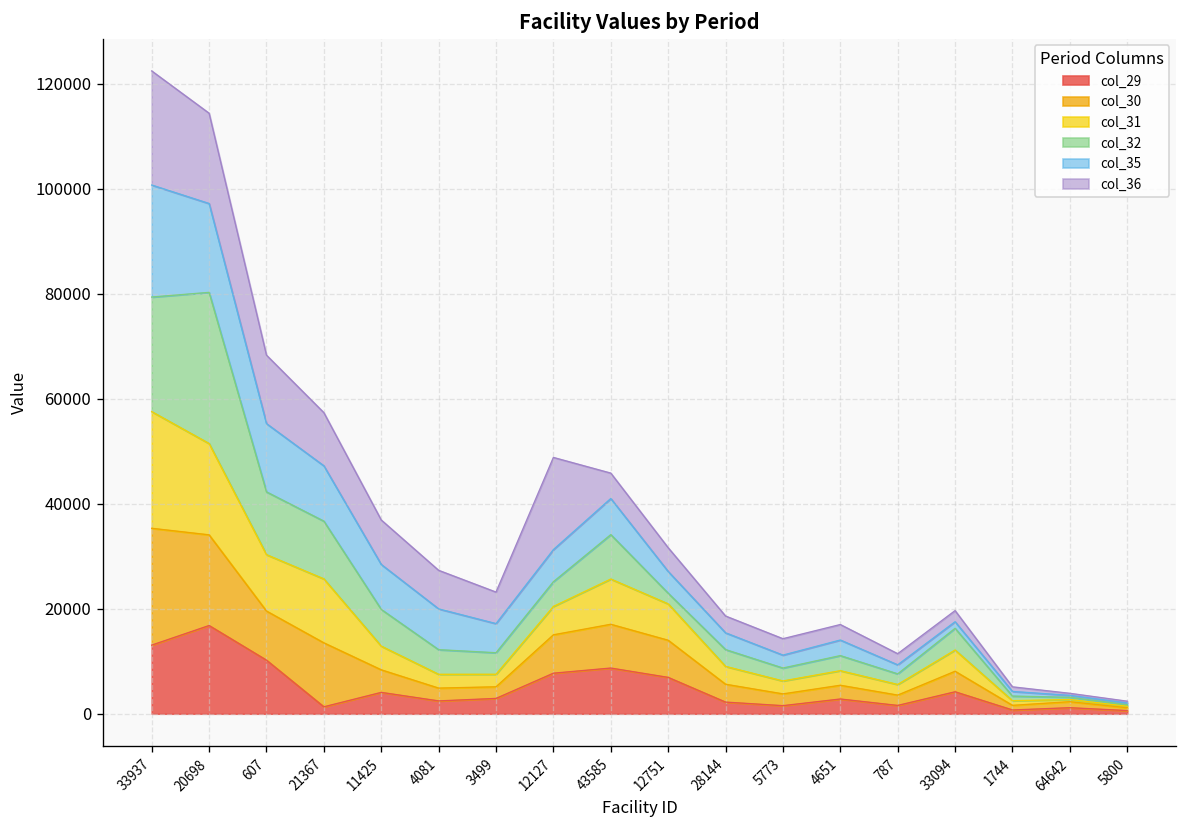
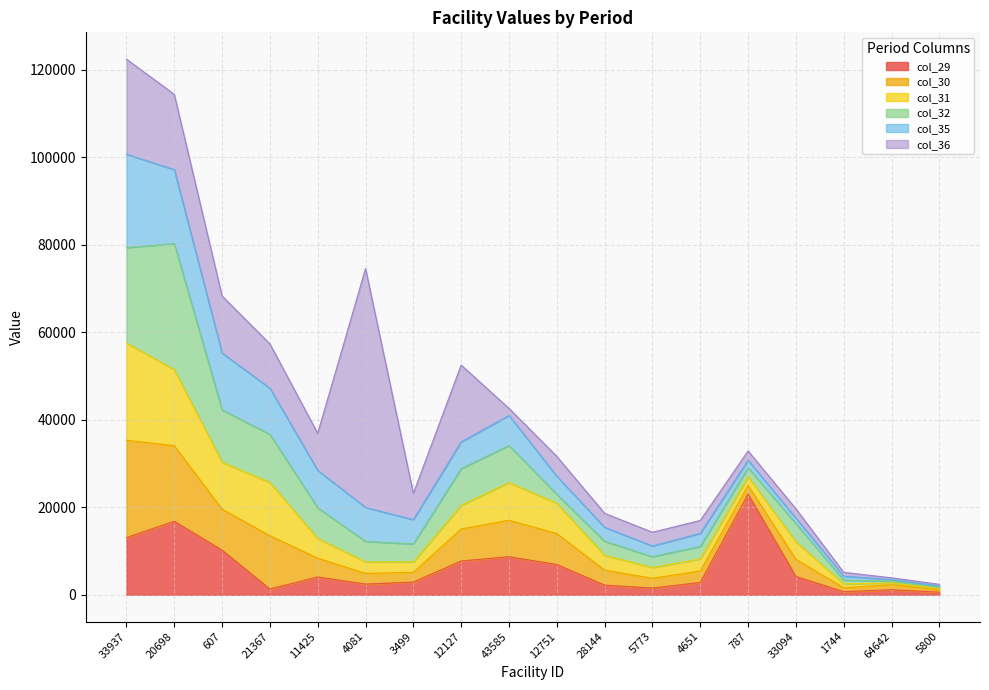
  {
    "col_29": {
      "33937": 13000,
      "20698": 17000,
      "607": 10000,
      "21367": 1000,
      "11425": 4000,
      "4081": 2000,
      "3499": 3000,
      "12127": 8000,
      "43585": 9000,
      "12751": 7000,
      "28144": 2000,
      "5773": 2000,
      "4651": 3000,
-     "787": 2000,
+     "787": 23000,
      "33094": 4000,
      "1744": 1000,
      "64642": 1000
    },
    "col_32": {
      "33937": 22000,
      "20698": 29000,
      "607": 12000,
      "21367": 11000,
      "11425": 7000,
      "4081": 5000,
      "3499": 4000,
-     "12127": 5000,
+     "12127": 8000,
      "43585": 8000,
      "12751": 2000,
      "28144": 3000,
      "5773": 2000,
      "4651": 3000,
      "787": 2000,
      "33094": 4000,
      "1744": 1000
    },
    "col_35": {
      "33937": 21000,
      "20698": 17000,
      "607": 13000,
      "21367": 11000,
      "11425": 9000,
      "4081": 8000,
      "3499": 6000,
      "12127": 6000,
      "43585": 7000,
      "12751": 4000,
      "28144": 3000,
      "5773": 2000,
      "4651": 3000,
      "787": 2000,
      "33094": 1000,
      "1744": 1000
    },
    "col_36": {
      "33937": 22000,
      "20698": 17000,
      "607": 13000,
      "21367": 10000,
      "11425": 8000,
-     "4081": 7000,
+     "4081": 55000,
      "3499": 6000,
      "12127": 18000,
-     "43585": 5000,
+     "43585": 2000,
      "12751": 5000,
      "28144": 3000,
      "5773": 3000,
      "4651": 3000,
      "787": 2000,
      "33094": 2000,
      "1744": 1000
    }
  }
